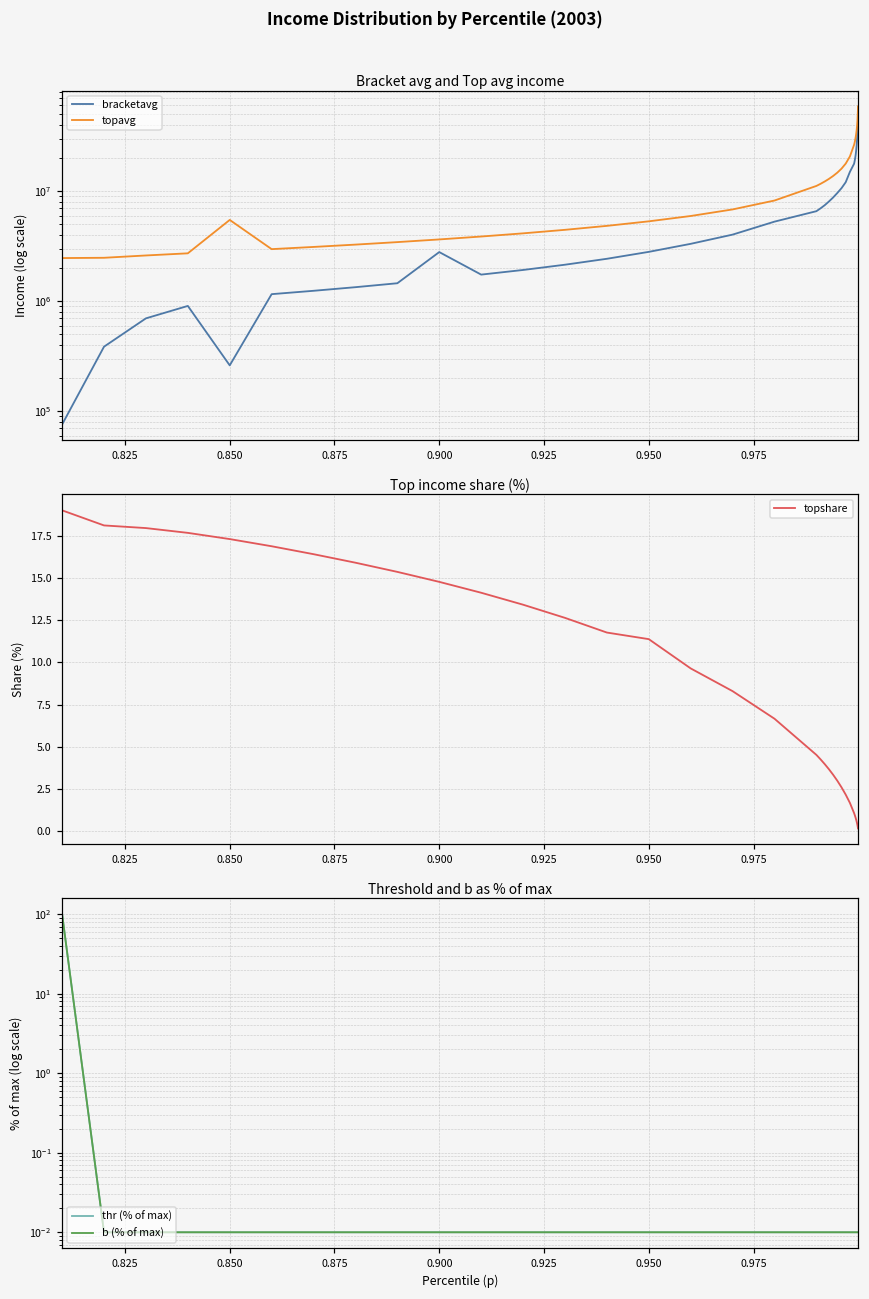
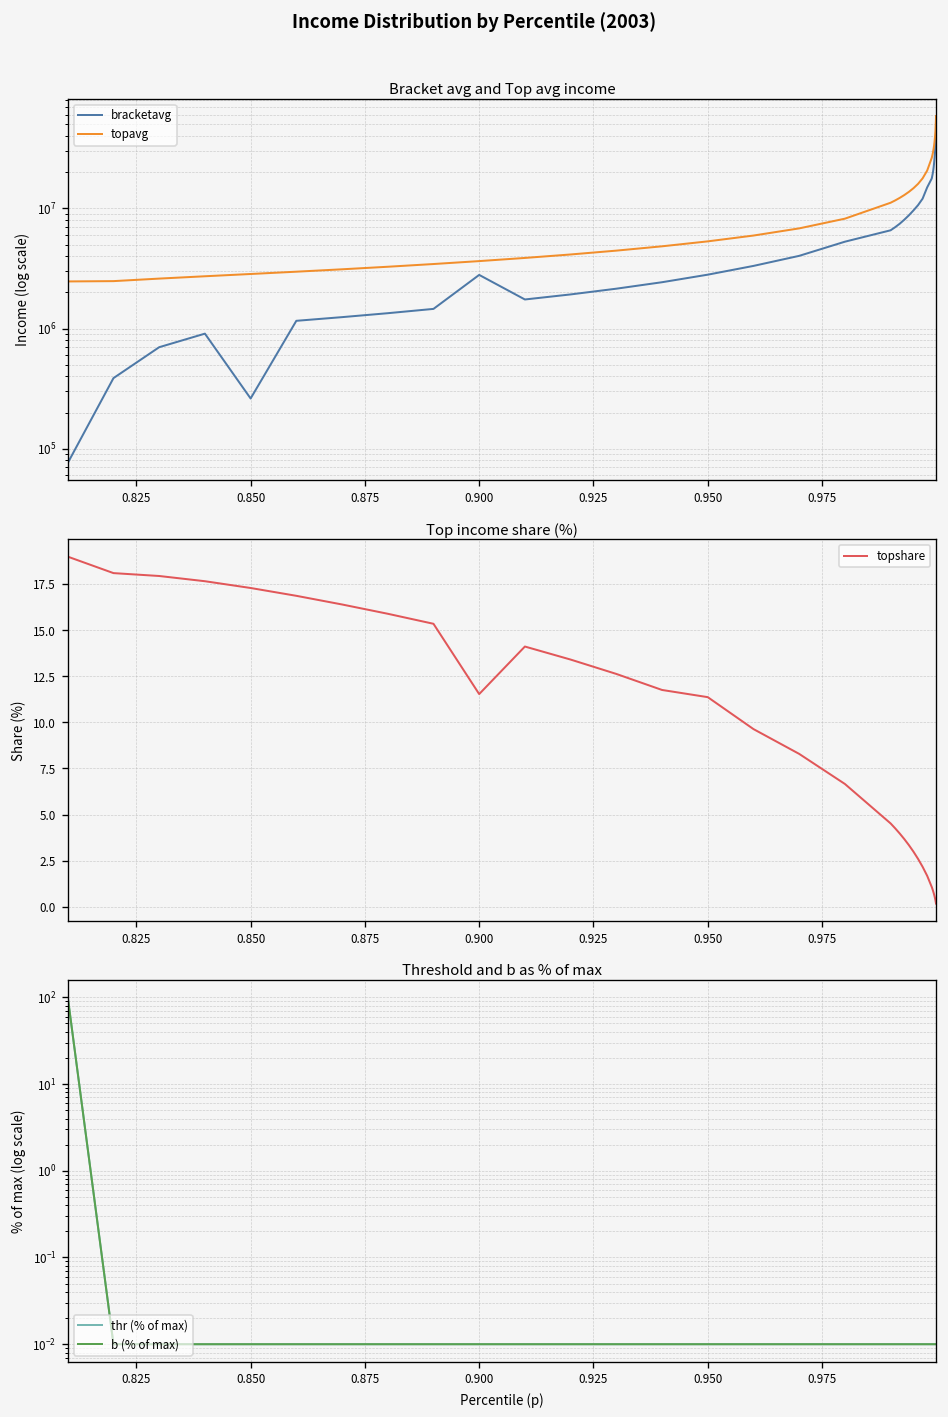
  {
    "Bracket avg and Top avg income": {
      "bracketavg": {
        "0.850": 260000,
        "0.900": 2800000,
        "0.950": 2800000
      },
      "topavg": {
-       "0.850": 5000000,
+       "0.850": 2800000,
        "0.900": 3600000,
        "0.950": 5000000
      }
    },
    "Top income share (%)": {
      "0.850": 17.3,
-     "0.900": 14.8,
+     "0.900": 11.5,
      "0.950": 11.4
    },
    "Threshold and b as % of max": {
      "0.850": 0.010,
      "0.900": 0.010,
      "0.950": 0.010
    }
  }
